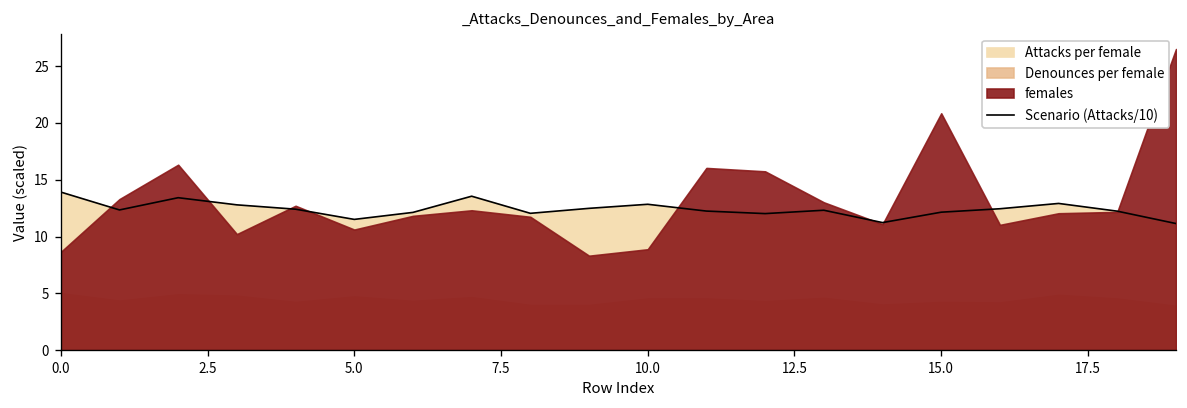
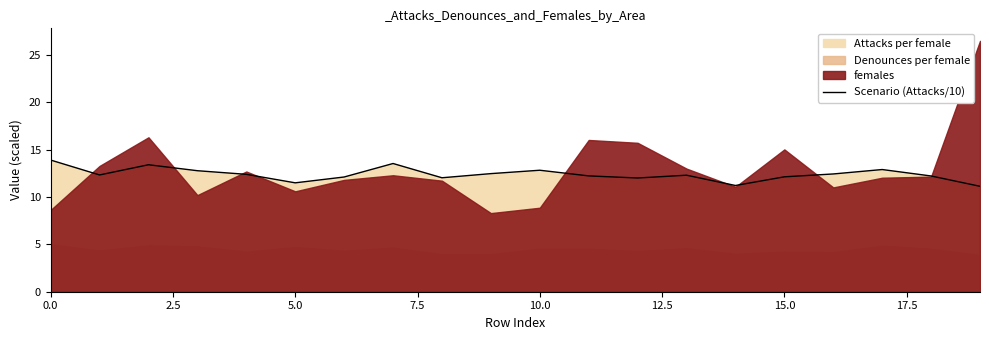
  {
    "females": {
      "0.0": 9,
      "5.0": 11,
      "10.0": 9,
-     "15.0": 21
+     "15.0": 15
    }
  }
